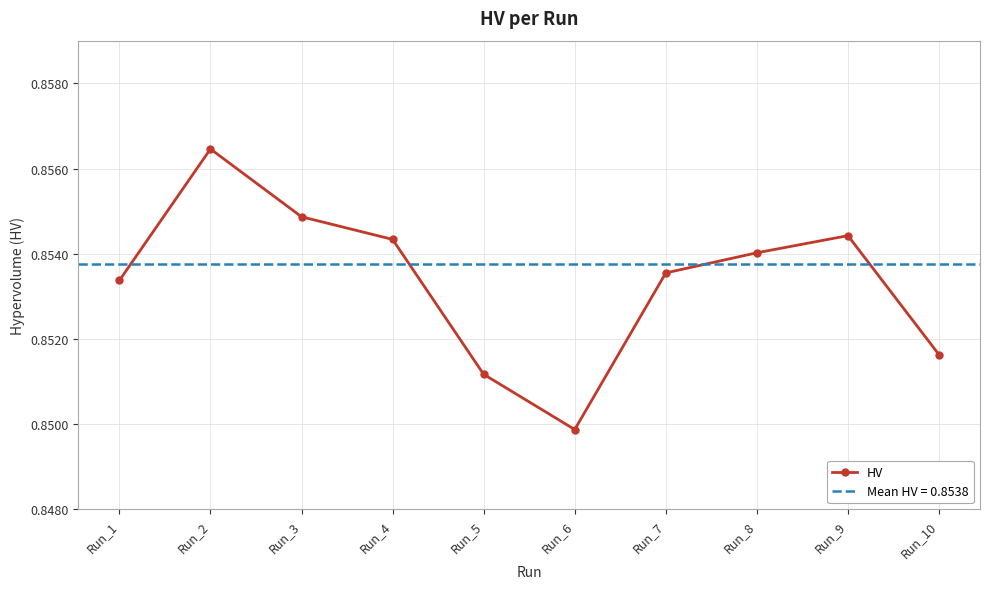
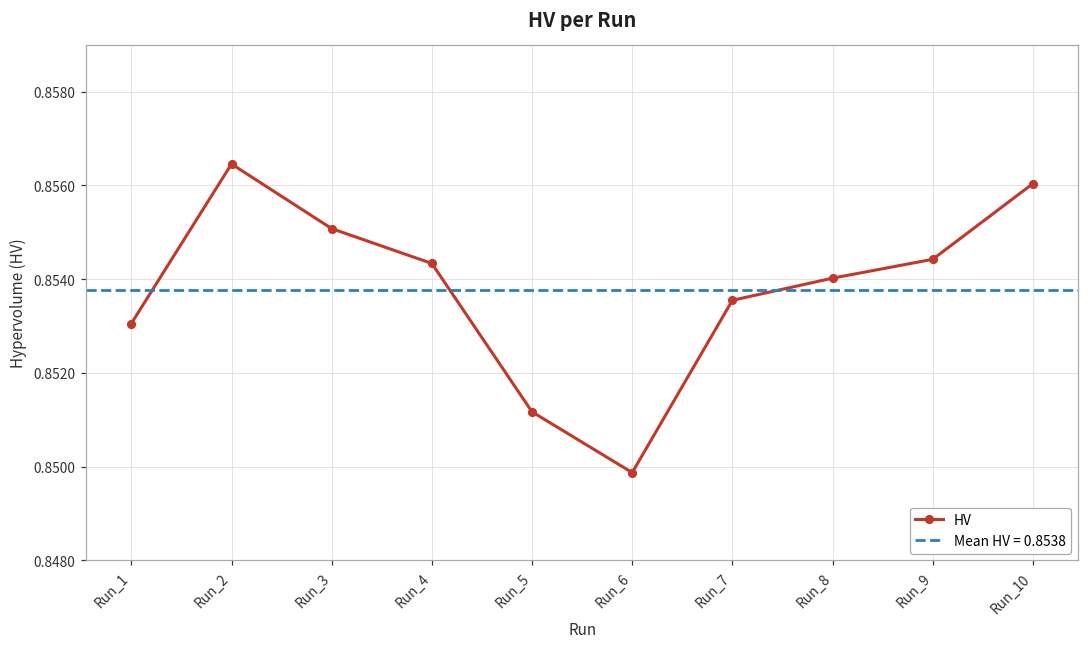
  {
-   "Run_1": 0.8534,
+   "Run_1": 0.8531,
    "Run_2": 0.8565,
-   "Run_3": 0.8549,
+   "Run_3": 0.8551,
    "Run_4": 0.8543,
    "Run_5": 0.8512,
    "Run_6": 0.8499,
    "Run_7": 0.8536,
    "Run_8": 0.8540,
    "Run_9": 0.8544,
-   "Run_10": 0.8516
+   "Run_10": 0.8560
  }
